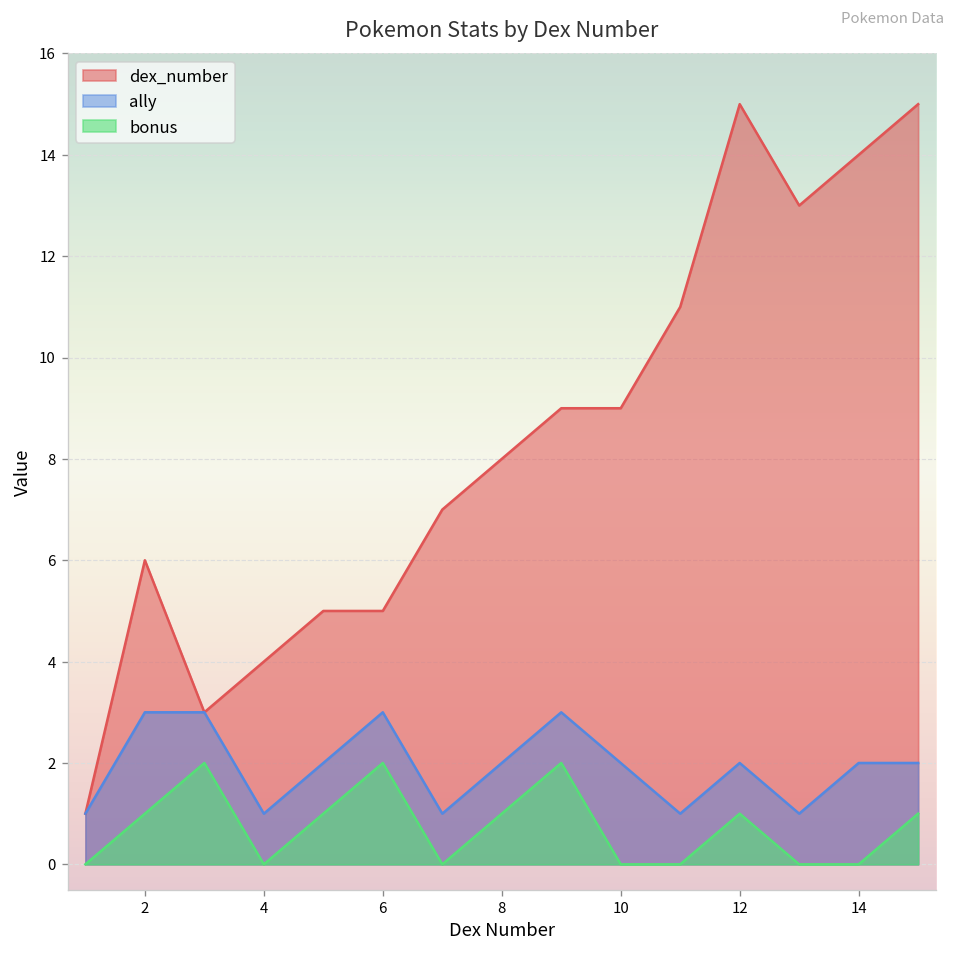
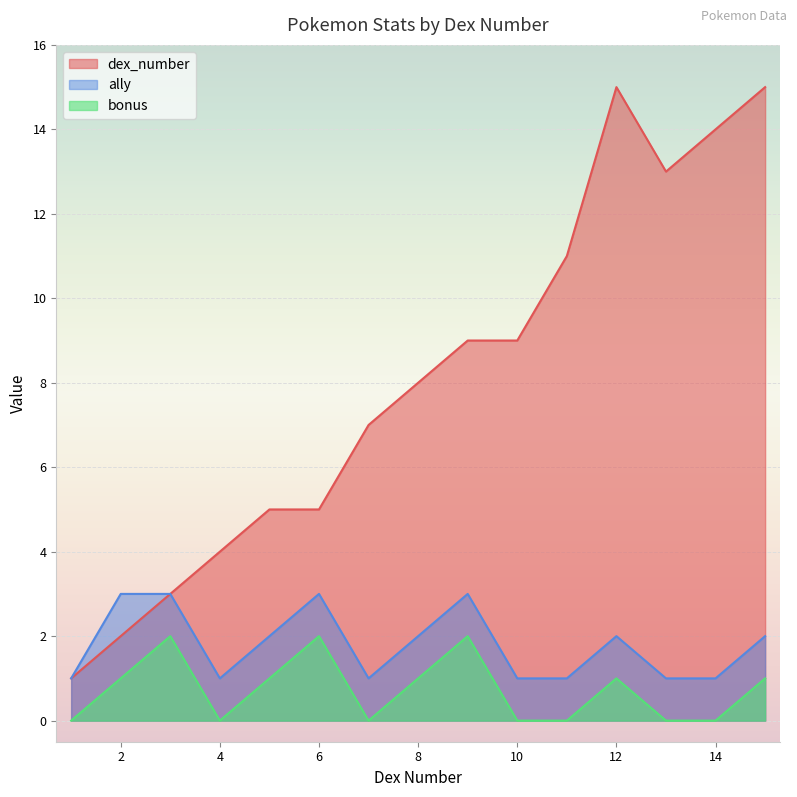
  {
    "dex_number": {
-     "2": 6,
+     "2": 2,
      "4": 4,
      "6": 5,
      "8": 8,
      "10": 9,
      "12": 15,
      "14": 14
    },
    "ally": {
      "2": 3,
      "4": 1,
      "6": 3,
      "8": 2,
-     "10": 2,
+     "10": 1,
      "12": 2,
-     "14": 2
+     "14": 1
    },
    "bonus": {
      "2": 1,
      "4": 0,
      "6": 2,
      "8": 1,
      "10": 0,
      "12": 1,
      "14": 0
    }
  }
